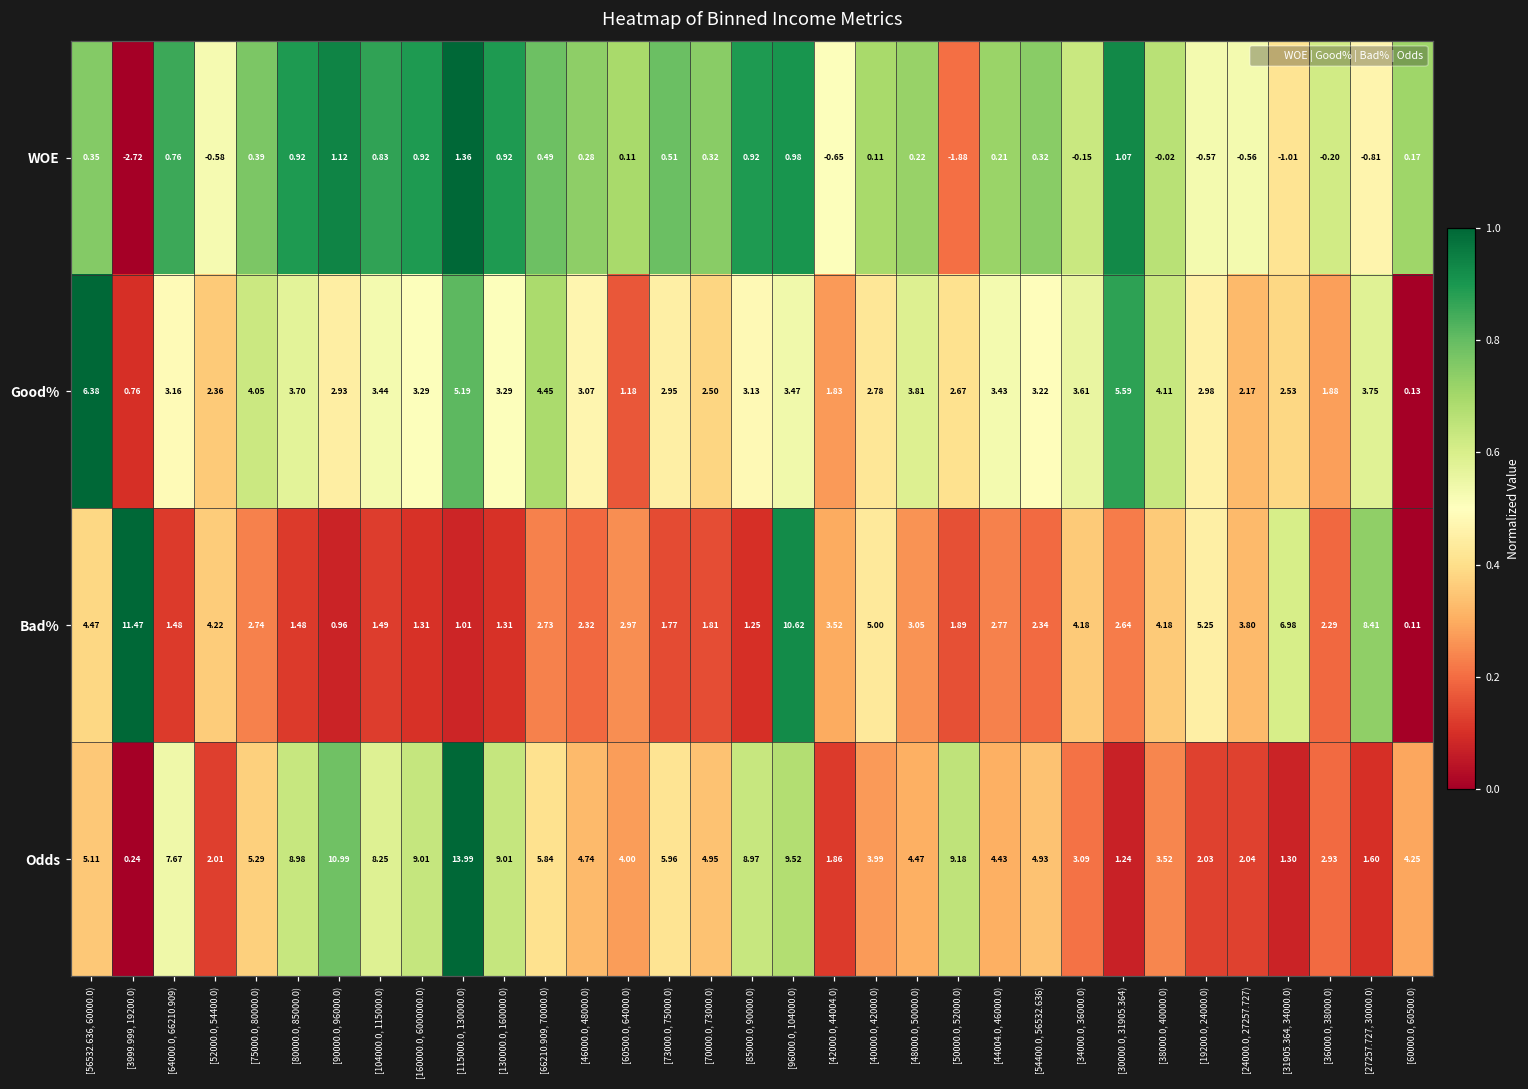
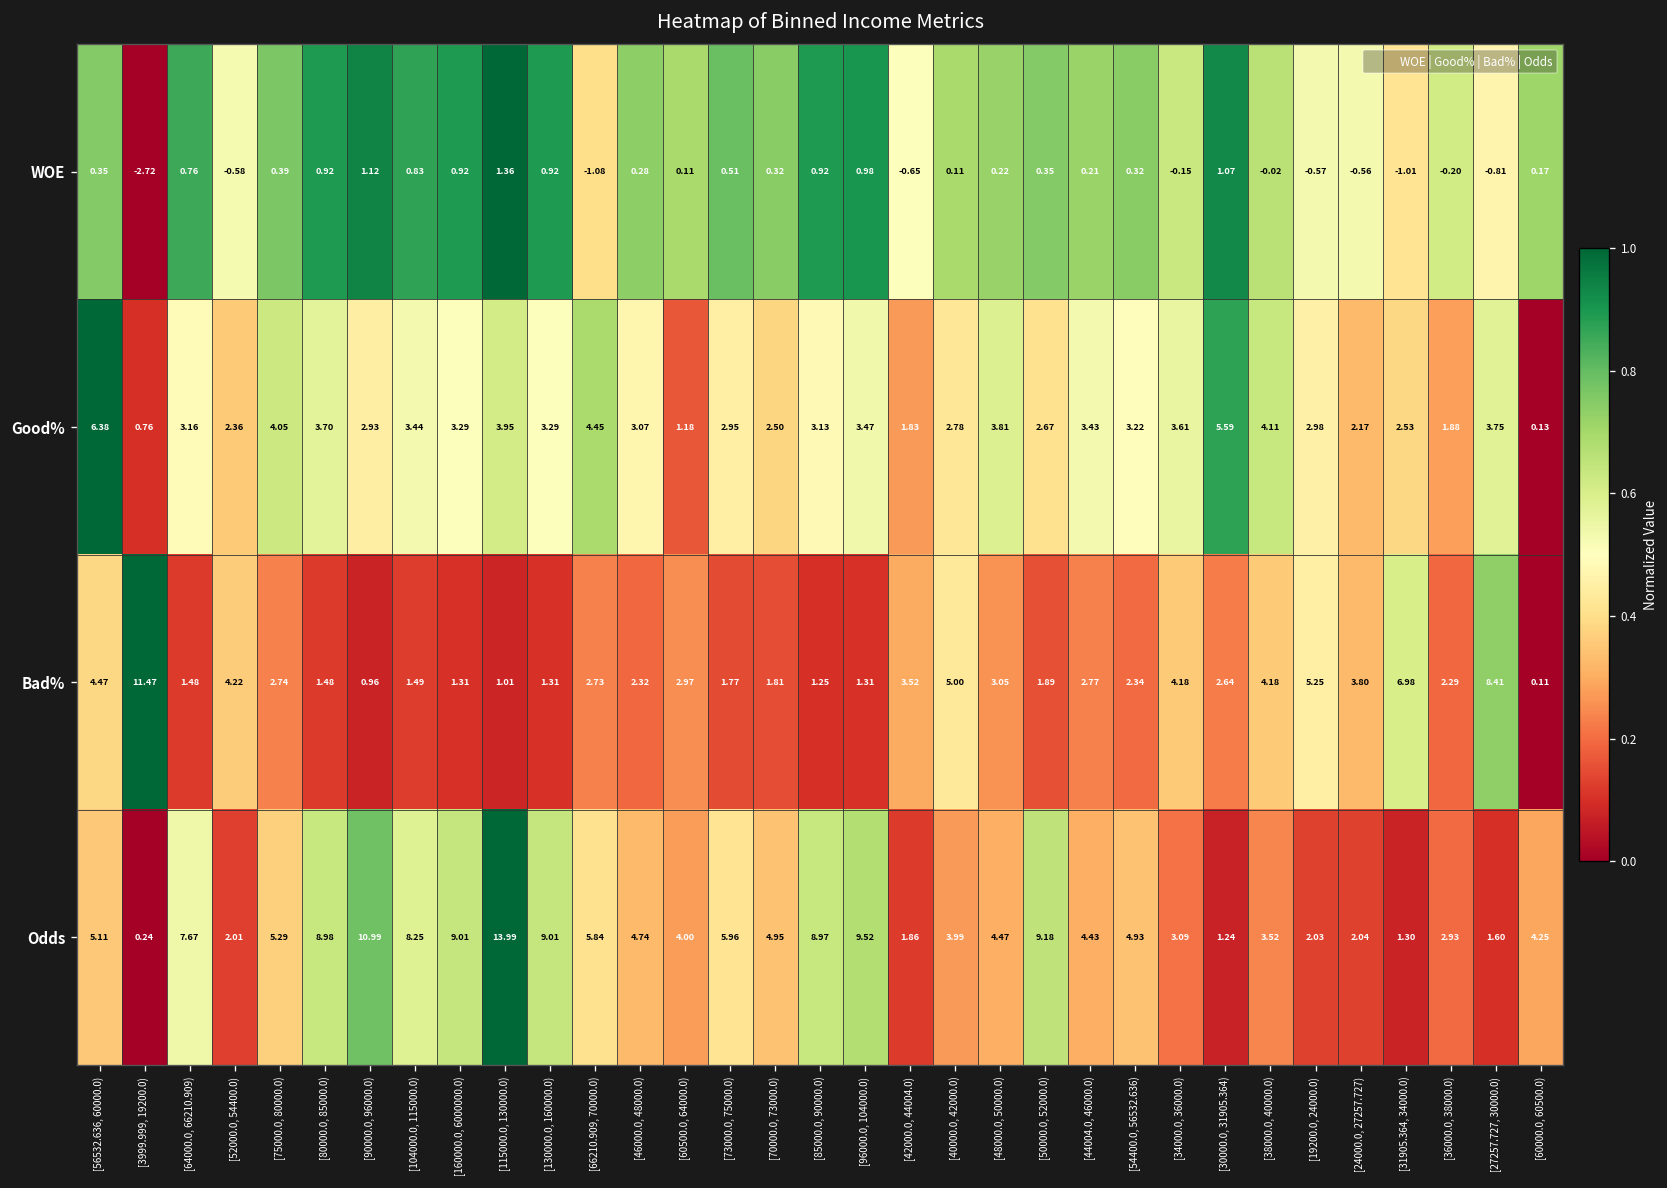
  {
    "WOE": {
      "[56532.636, 60000.0)": 0.35,
      "[3999.999, 19200.0)": -2.72,
      "[64000.0, 66210.909)": 0.76,
      "[52000.0, 54400.0)": -0.58,
      "[75000.0, 80000.0)": 0.39,
      "[80000.0, 85000.0)": 0.92,
      "[90000.0, 96000.0)": 1.12,
      "[104000.0, 115000.0)": 0.83,
      "[160000.0, 6000000.0)": 0.92,
      "[115000.0, 130000.0)": 1.36,
      "[130000.0, 160000.0)": 0.92,
-     "[66210.909, 70000.0)": 0.49,
+     "[66210.909, 70000.0)": -1.08,
      "[46000.0, 48000.0)": 0.28,
      "[60500.0, 64000.0)": 0.11,
      "[73000.0, 75000.0)": 0.51,
      "[70000.0, 73000.0)": 0.32,
      "[85000.0, 90000.0)": 0.92,
      "[96000.0, 104000.0)": 0.98,
      "[42000.0, 44004.0)": -0.65,
      "[40000.0, 42000.0)": 0.11,
      "[48000.0, 50000.0)": 0.22,
-     "[50000.0, 52000.0)": -1.88,
+     "[50000.0, 52000.0)": 0.35,
      "[44004.0, 46000.0)": 0.21,
      "[54400.0, 56532.636)": 0.32,
      "[34000.0, 36000.0)": -0.15,
      "[30000.0, 31905.364)": 1.07,
      "[38000.0, 40000.0)": -0.02,
      "[19200.0, 24000.0)": -0.57,
      "[24000.0, 27257.727)": -0.56,
      "[31905.364, 34000.0)": -1.01,
      "[36000.0, 38000.0)": -0.20,
      "[27257.727, 30000.0)": -0.81,
      "[60000.0, 60500.0)": 0.17
    },
    "Good%": {
      "[56532.636, 60000.0)": 6.38,
      "[3999.999, 19200.0)": 0.76,
      "[64000.0, 66210.909)": 3.16,
      "[52000.0, 54400.0)": 2.36,
      "[75000.0, 80000.0)": 4.05,
      "[80000.0, 85000.0)": 3.70,
      "[90000.0, 96000.0)": 2.93,
      "[104000.0, 115000.0)": 3.44,
      "[160000.0, 6000000.0)": 3.29,
-     "[115000.0, 130000.0)": 5.19,
+     "[115000.0, 130000.0)": 3.95,
      "[130000.0, 160000.0)": 3.29,
      "[66210.909, 70000.0)": 4.45,
      "[46000.0, 48000.0)": 3.07,
      "[60500.0, 64000.0)": 1.18,
      "[73000.0, 75000.0)": 2.95,
      "[70000.0, 73000.0)": 2.50,
      "[85000.0, 90000.0)": 3.13,
      "[96000.0, 104000.0)": 3.47,
      "[42000.0, 44004.0)": 1.83,
      "[40000.0, 42000.0)": 2.78,
      "[48000.0, 50000.0)": 3.81,
      "[50000.0, 52000.0)": 2.67,
      "[44004.0, 46000.0)": 3.43,
      "[54400.0, 56532.636)": 3.22,
      "[34000.0, 36000.0)": 3.61,
      "[30000.0, 31905.364)": 5.59,
      "[38000.0, 40000.0)": 4.11,
      "[19200.0, 24000.0)": 2.98,
      "[24000.0, 27257.727)": 2.17,
      "[31905.364, 34000.0)": 2.53,
      "[36000.0, 38000.0)": 1.88,
      "[27257.727, 30000.0)": 3.75,
      "[60000.0, 60500.0)": 0.13
    },
    "Bad%": {
      "[56532.636, 60000.0)": 4.47,
      "[3999.999, 19200.0)": 11.47,
      "[64000.0, 66210.909)": 1.48,
      "[52000.0, 54400.0)": 4.22,
      "[75000.0, 80000.0)": 2.74,
      "[80000.0, 85000.0)": 1.48,
      "[90000.0, 96000.0)": 0.96,
      "[104000.0, 115000.0)": 1.49,
      "[160000.0, 6000000.0)": 1.31,
      "[115000.0, 130000.0)": 1.01,
      "[130000.0, 160000.0)": 1.31,
      "[66210.909, 70000.0)": 2.73,
      "[46000.0, 48000.0)": 2.32,
      "[60500.0, 64000.0)": 2.97,
      "[73000.0, 75000.0)": 1.77,
      "[70000.0, 73000.0)": 1.81,
      "[85000.0, 90000.0)": 1.25,
-     "[96000.0, 104000.0)": 10.62,
+     "[96000.0, 104000.0)": 1.31,
      "[42000.0, 44004.0)": 3.52,
      "[40000.0, 42000.0)": 5.00,
      "[48000.0, 50000.0)": 3.05,
      "[50000.0, 52000.0)": 1.89,
      "[44004.0, 46000.0)": 2.77,
      "[54400.0, 56532.636)": 2.34,
      "[34000.0, 36000.0)": 4.18,
      "[30000.0, 31905.364)": 2.64,
      "[38000.0, 40000.0)": 4.18,
      "[19200.0, 24000.0)": 5.25,
      "[24000.0, 27257.727)": 3.80,
      "[31905.364, 34000.0)": 6.98,
      "[36000.0, 38000.0)": 2.29,
      "[27257.727, 30000.0)": 8.41,
      "[60000.0, 60500.0)": 0.11
    },
    "Odds": {
      "[56532.636, 60000.0)": 5.11,
      "[3999.999, 19200.0)": 0.24,
      "[64000.0, 66210.909)": 7.67,
      "[52000.0, 54400.0)": 2.01,
      "[75000.0, 80000.0)": 5.29,
      "[80000.0, 85000.0)": 8.98,
      "[90000.0, 96000.0)": 10.99,
      "[104000.0, 115000.0)": 8.25,
      "[160000.0, 6000000.0)": 9.01,
      "[115000.0, 130000.0)": 13.99,
      "[130000.0, 160000.0)": 9.01,
      "[66210.909, 70000.0)": 5.84,
      "[46000.0, 48000.0)": 4.74,
      "[60500.0, 64000.0)": 4.00,
      "[73000.0, 75000.0)": 5.96,
      "[70000.0, 73000.0)": 4.95,
      "[85000.0, 90000.0)": 8.97,
      "[96000.0, 104000.0)": 9.52,
      "[42000.0, 44004.0)": 1.86,
      "[40000.0, 42000.0)": 3.99,
      "[48000.0, 50000.0)": 4.47,
      "[50000.0, 52000.0)": 9.18,
      "[44004.0, 46000.0)": 4.43,
      "[54400.0, 56532.636)": 4.93,
      "[34000.0, 36000.0)": 3.09,
      "[30000.0, 31905.364)": 1.24,
      "[38000.0, 40000.0)": 3.52,
      "[19200.0, 24000.0)": 2.03,
      "[24000.0, 27257.727)": 2.04,
      "[31905.364, 34000.0)": 1.30,
      "[36000.0, 38000.0)": 2.93,
      "[27257.727, 30000.0)": 1.60,
      "[60000.0, 60500.0)": 4.25
    }
  }
